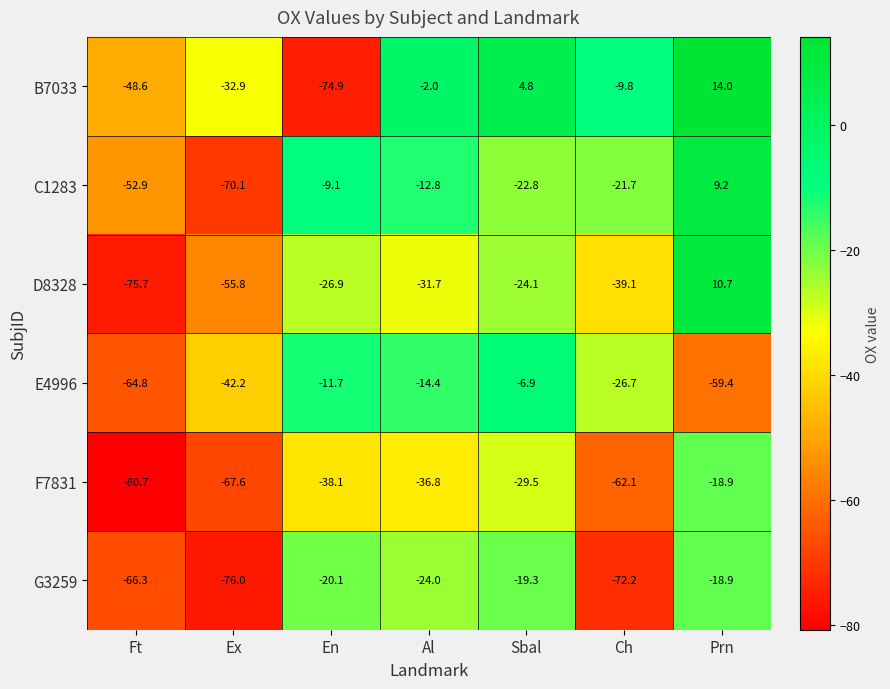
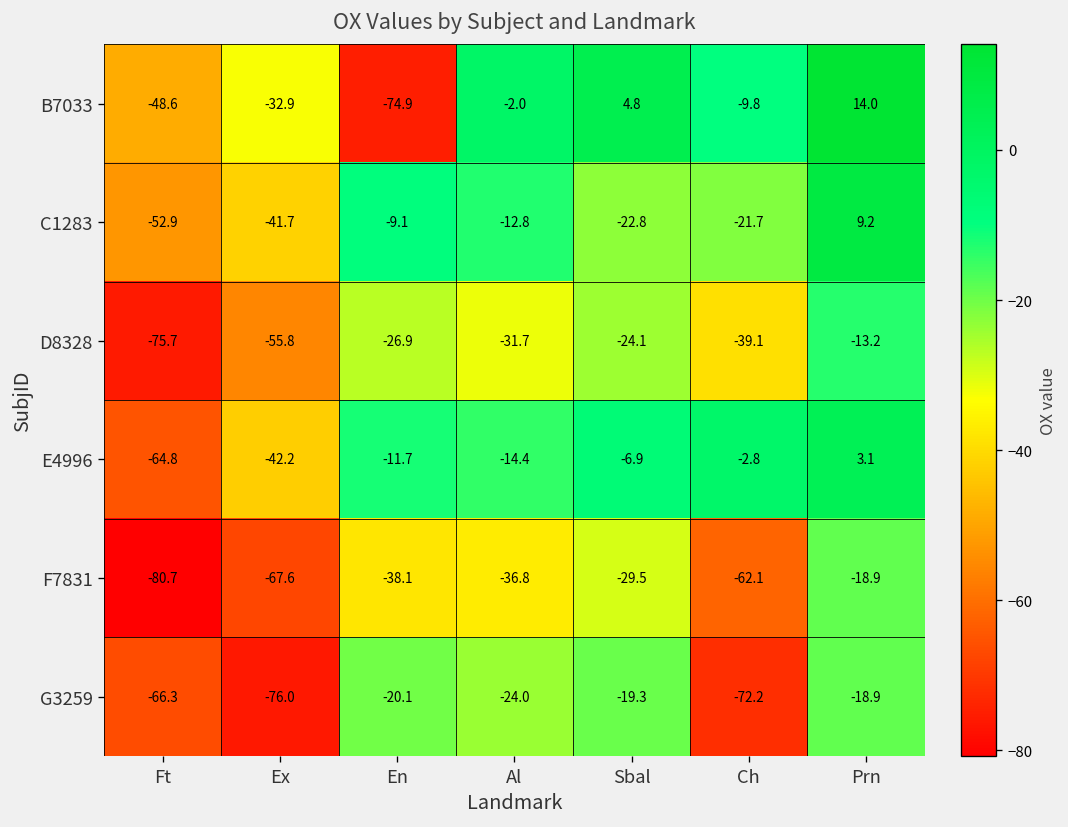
  {
    "B7033": {
      "Ft": -48.6,
      "Ex": -32.9,
      "En": -74.9,
      "Al": -2.0,
      "Sbal": 4.8,
      "Ch": -9.8,
      "Prn": 14.0
    },
    "C1283": {
      "Ft": -52.9,
-     "Ex": -70.1,
+     "Ex": -41.7,
      "En": -9.1,
      "Al": -12.8,
      "Sbal": -22.8,
      "Ch": -21.7,
      "Prn": 9.2
    },
    "D8328": {
      "Ft": -75.7,
      "Ex": -55.8,
      "En": -26.9,
      "Al": -31.7,
      "Sbal": -24.1,
      "Ch": -39.1,
-     "Prn": 10.7
+     "Prn": -13.2
    },
    "E4996": {
      "Ft": -64.8,
      "Ex": -42.2,
      "En": -11.7,
      "Al": -14.4,
      "Sbal": -6.9,
-     "Ch": -26.7,
-     "Prn": -59.4
+     "Ch": -2.8,
+     "Prn": 3.1
    },
    "F7831": {
      "Ft": -80.7,
      "Ex": -67.6,
      "En": -38.1,
      "Al": -36.8,
      "Sbal": -29.5,
      "Ch": -62.1,
      "Prn": -18.9
    },
    "G3259": {
      "Ft": -66.3,
      "Ex": -76.0,
      "En": -20.1,
      "Al": -24.0,
      "Sbal": -19.3,
      "Ch": -72.2,
      "Prn": -18.9
    }
  }
